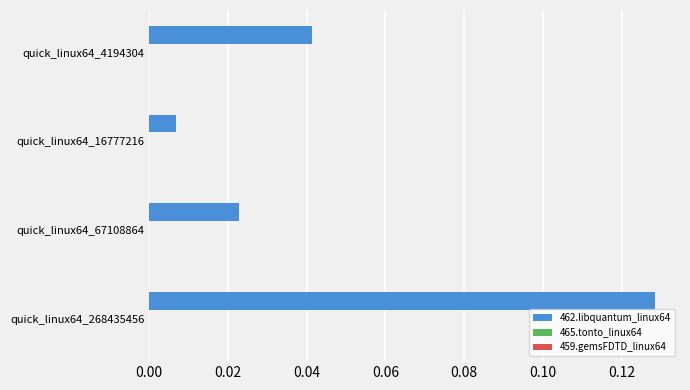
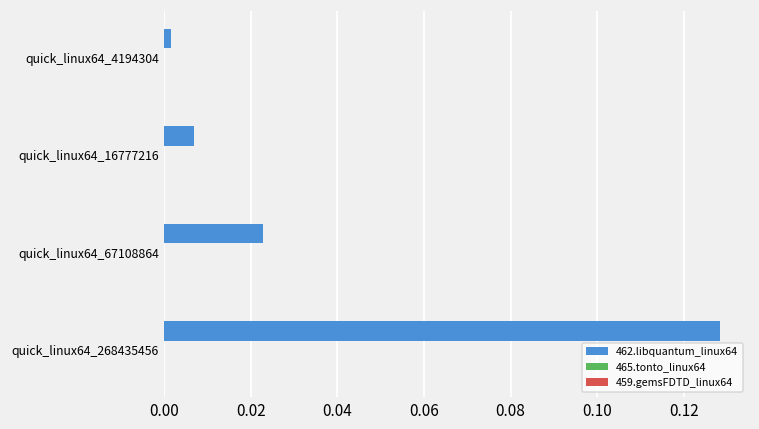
  {
    "462.libquantum_linux64": {
-     "quick_linux64_4194304": 0.041,
+     "quick_linux64_4194304": 0.002,
      "quick_linux64_16777216": 0.007,
      "quick_linux64_67108864": 0.023,
      "quick_linux64_268435456": 0.128
    },
    "465.tonto_linux64": {
      "quick_linux64_4194304": 0.000,
      "quick_linux64_16777216": 0.000,
      "quick_linux64_67108864": 0.000,
      "quick_linux64_268435456": 0.000
    },
    "459.gemsFDTD_linux64": {
      "quick_linux64_4194304": 0.000,
      "quick_linux64_16777216": 0.000,
      "quick_linux64_67108864": 0.000,
      "quick_linux64_268435456": 0.000
    }
  }
